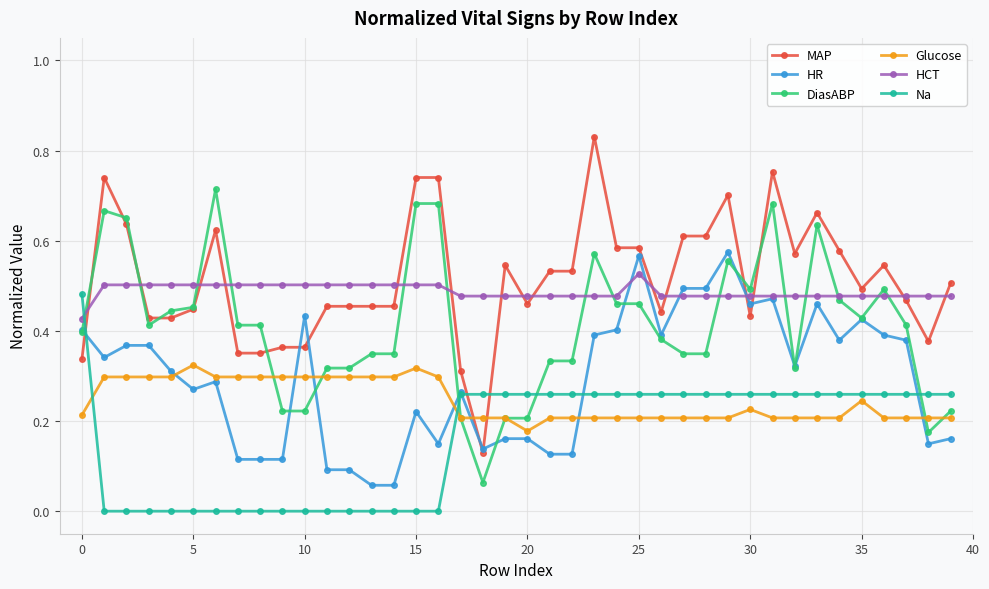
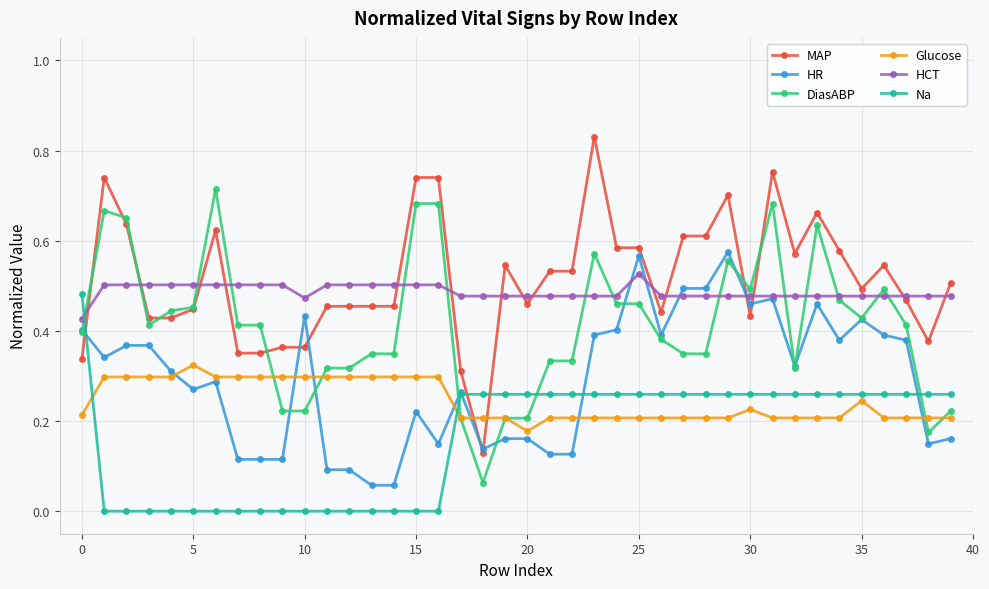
  {
    "MAP": {
      "0": 0.34,
      "10": 0.36,
      "15": 0.74,
      "20": 0.46,
      "25": 0.58,
      "30": 0.43,
      "35": 0.49
    },
    "HR": {
      "5": 0.27,
      "10": 0.43,
      "15": 0.22,
      "20": 0.16,
      "25": 0.57,
      "30": 0.46
    },
    "Glucose": {
      "0": 0.21,
      "5": 0.32,
      "10": 0.30,
-     "15": 0.32,
+     "15": 0.30,
      "20": 0.18,
      "25": 0.21,
      "30": 0.23,
      "35": 0.25
    },
    "HCT": {
      "0": 0.43,
      "5": 0.50,
-     "10": 0.50,
+     "10": 0.47,
      "15": 0.50,
      "20": 0.48,
      "25": 0.53,
      "30": 0.48,
      "35": 0.48
    }
  }
